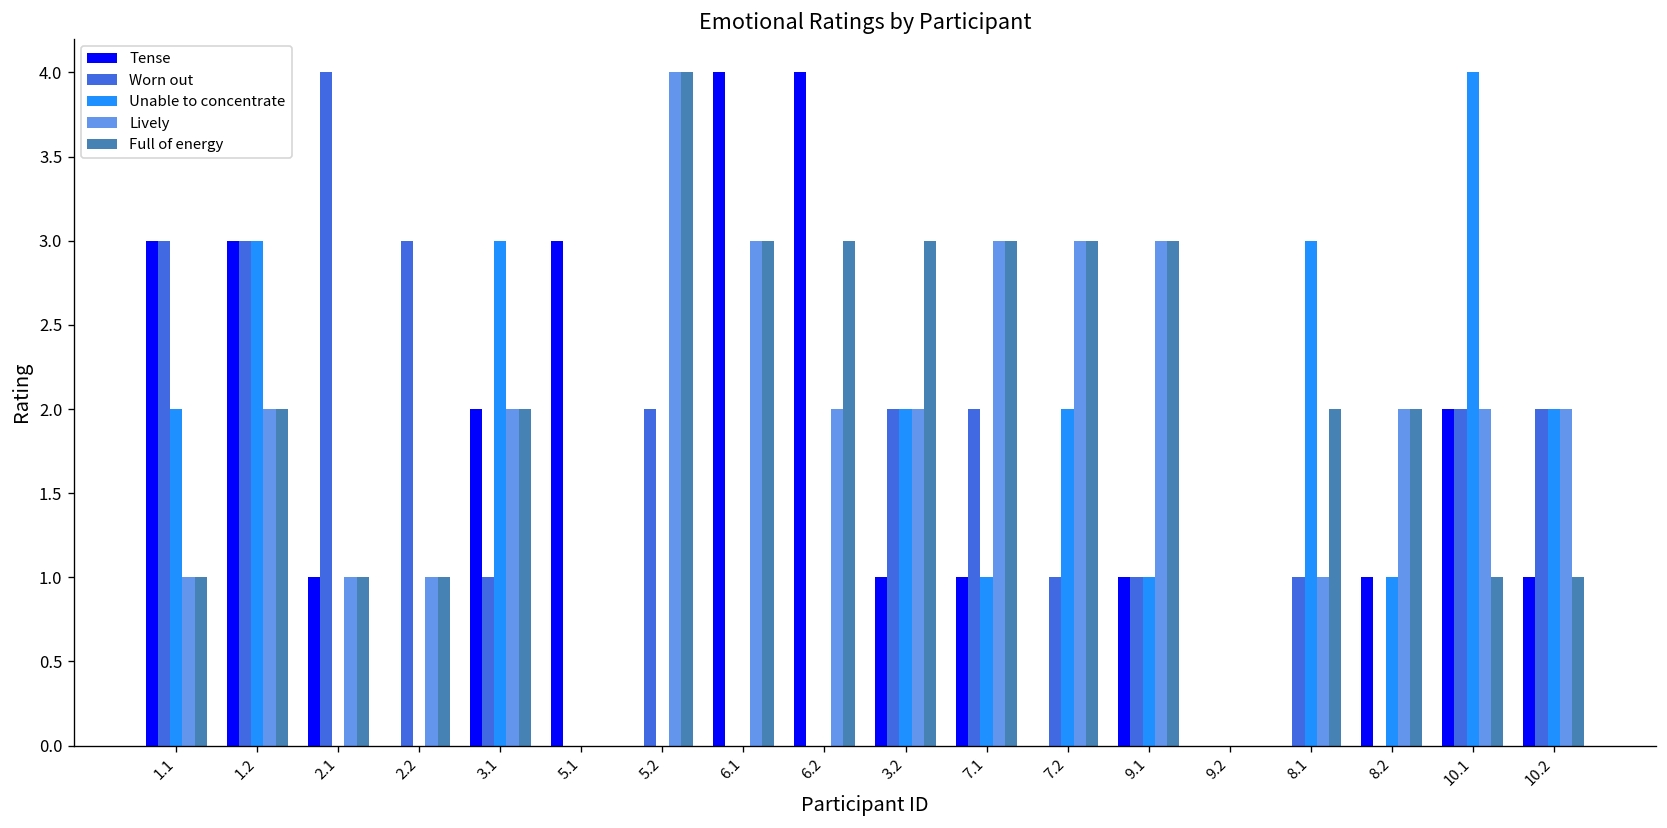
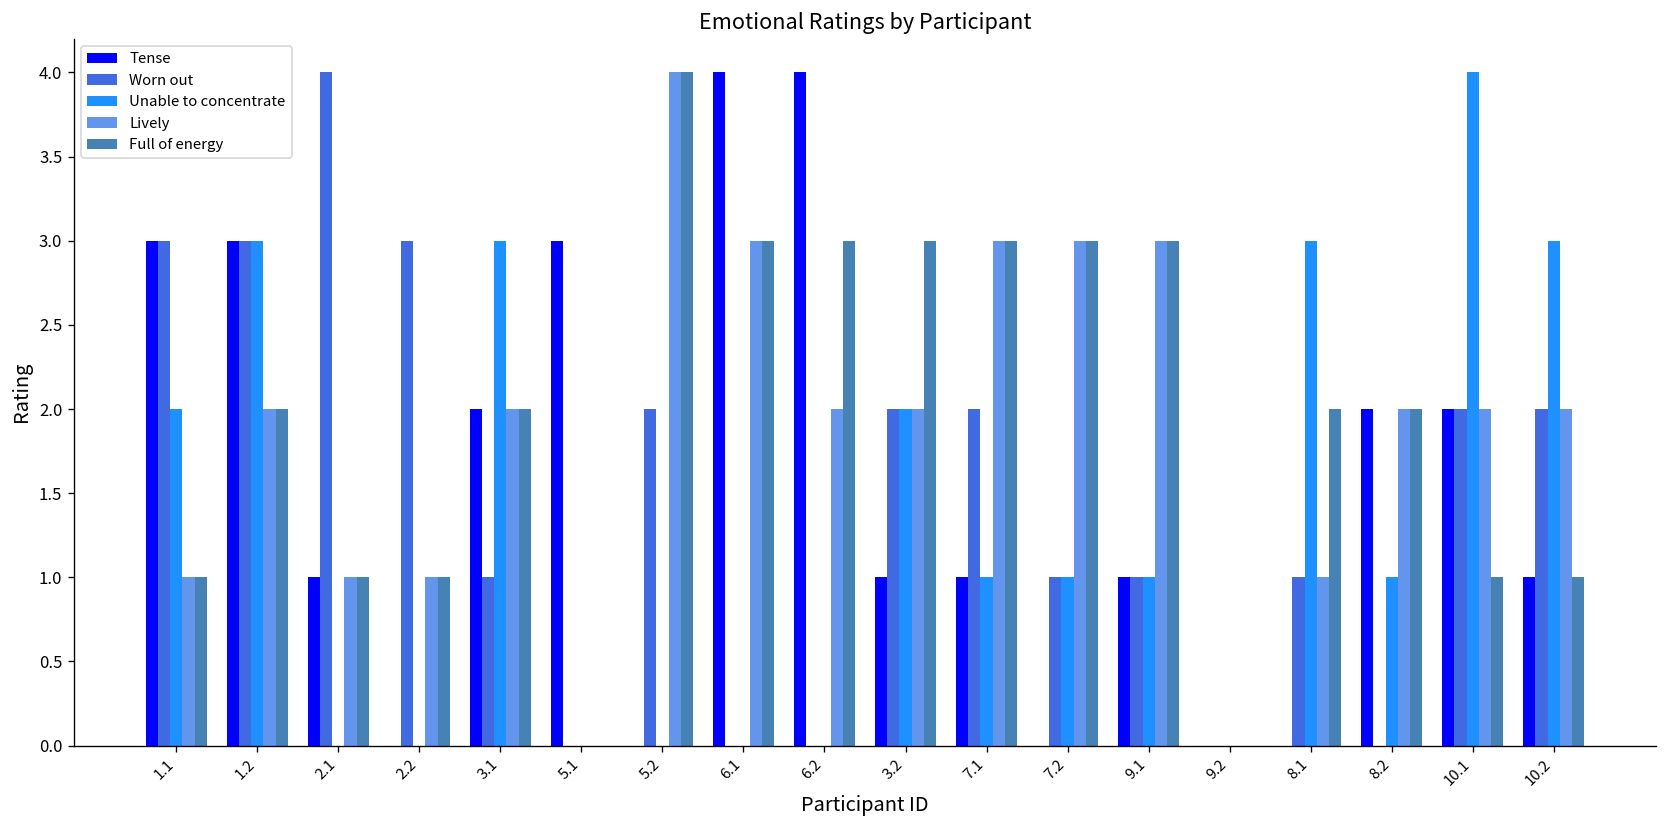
  {
    "Tense": {
      "1.1": 3,
      "1.2": 3,
      "2.1": 1,
      "2.2": 0,
      "3.1": 2,
      "5.1": 3,
      "5.2": 0,
      "6.1": 4,
      "6.2": 4,
      "3.2": 1,
      "7.1": 1,
      "7.2": 0,
      "9.1": 1,
      "9.2": 0,
      "8.1": 0,
-     "8.2": 1,
+     "8.2": 2,
      "10.1": 2,
      "10.2": 1
    },
    "Unable to concentrate": {
      "1.1": 2,
      "1.2": 3,
      "2.1": 0,
      "2.2": 0,
      "3.1": 3,
      "5.1": 0,
      "5.2": 0,
      "6.1": 0,
      "6.2": 0,
      "3.2": 2,
      "7.1": 1,
-     "7.2": 2,
+     "7.2": 1,
      "9.1": 1,
      "9.2": 0,
      "8.1": 3,
      "8.2": 1,
      "10.1": 4,
-     "10.2": 2
+     "10.2": 3
    }
  }
